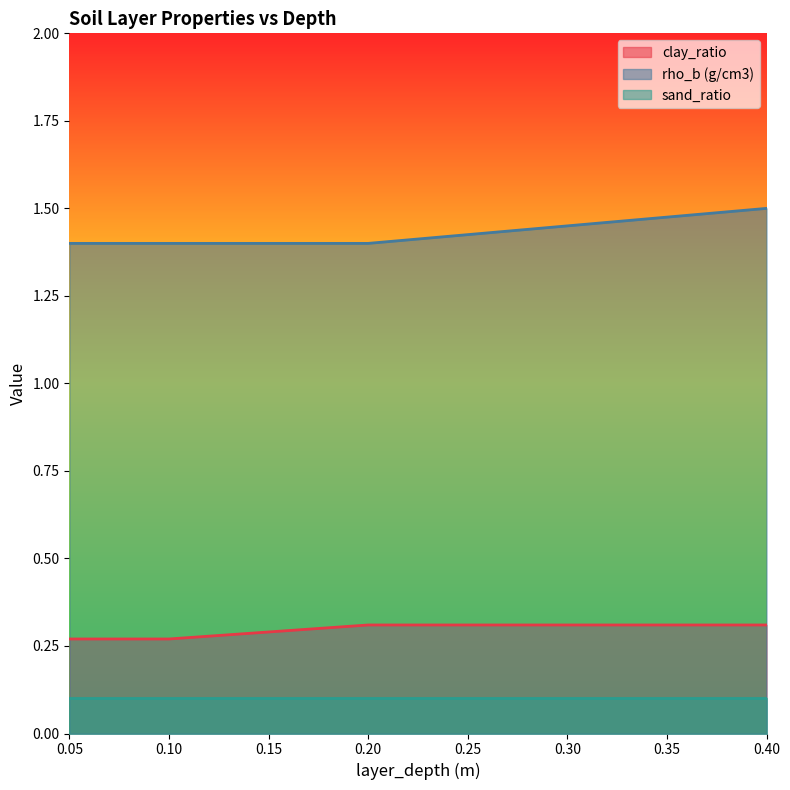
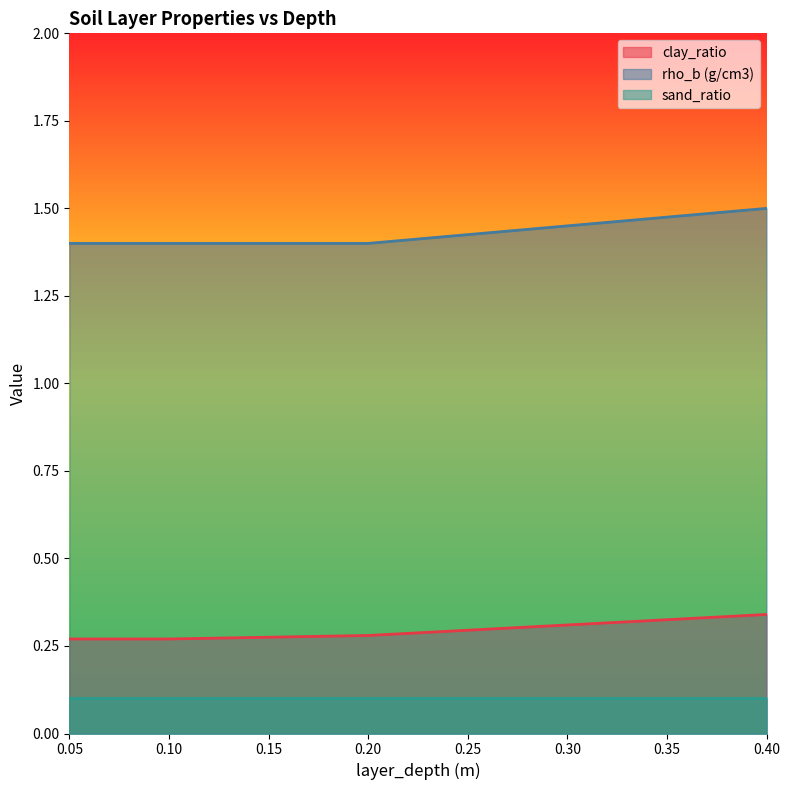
  {
    "clay_ratio": {
      "0.05": 0.27,
      "0.10": 0.27,
-     "0.20": 0.31,
-     "0.40": 0.31
+     "0.20": 0.28,
+     "0.40": 0.34
    }
  }
